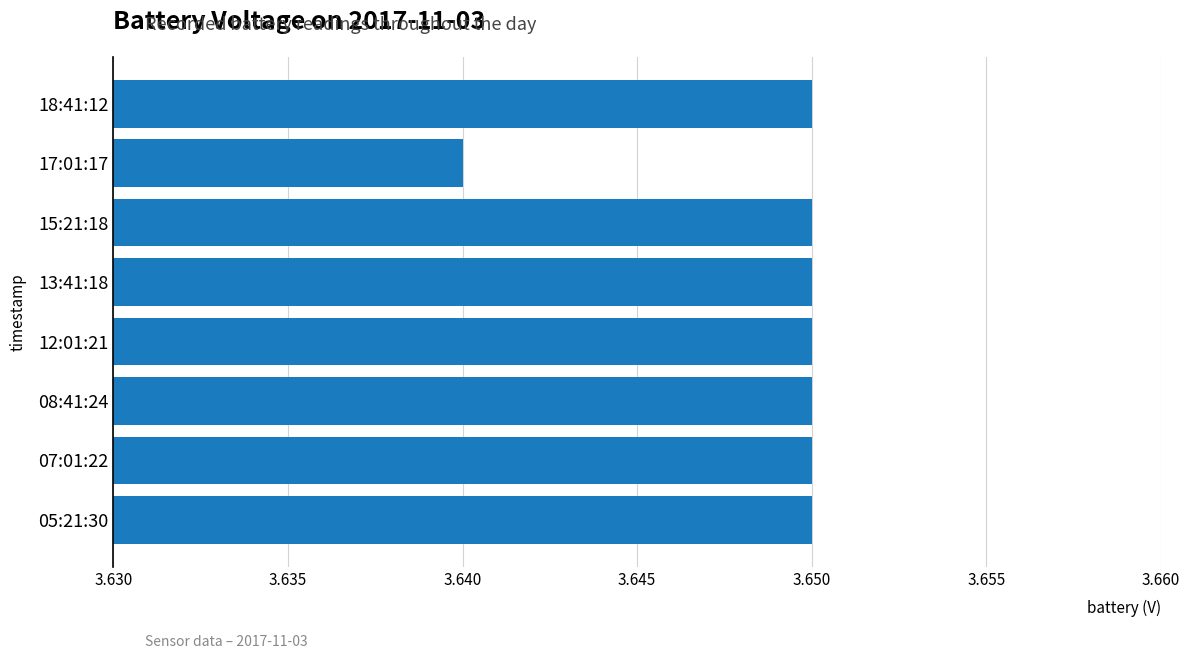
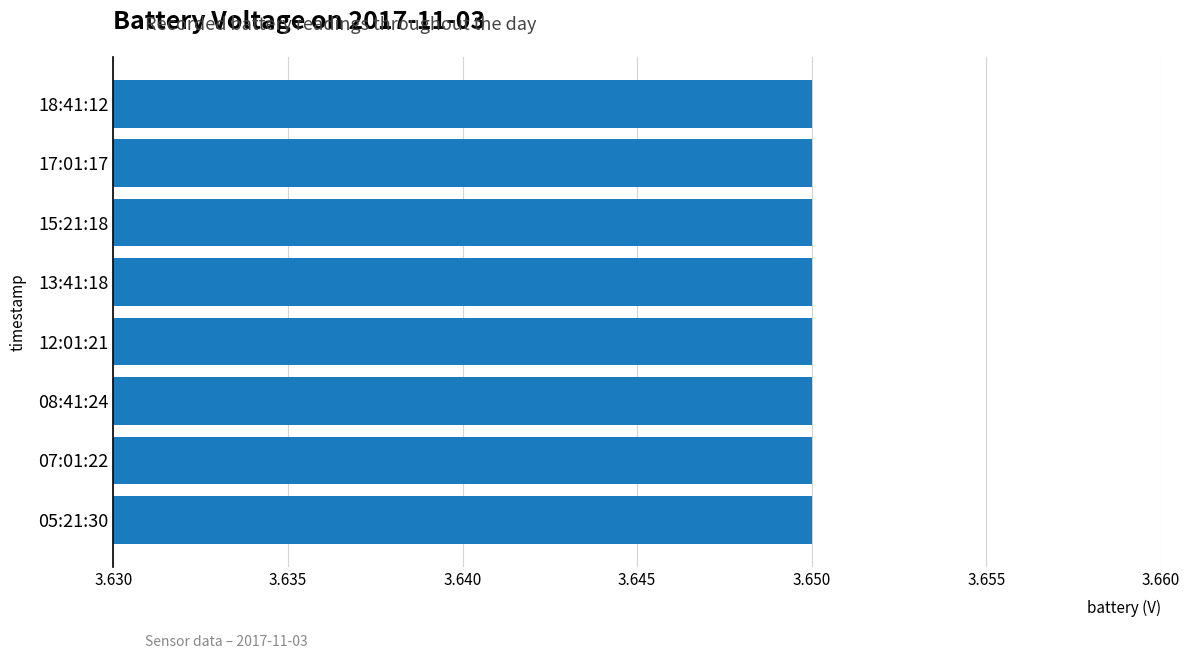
  {
    "18:41:12": 3.65,
-   "17:01:17": 3.64,
+   "17:01:17": 3.65,
    "15:21:18": 3.65,
    "13:41:18": 3.65,
    "12:01:21": 3.65,
    "08:41:24": 3.65,
    "07:01:22": 3.65,
    "05:21:30": 3.65
  }
